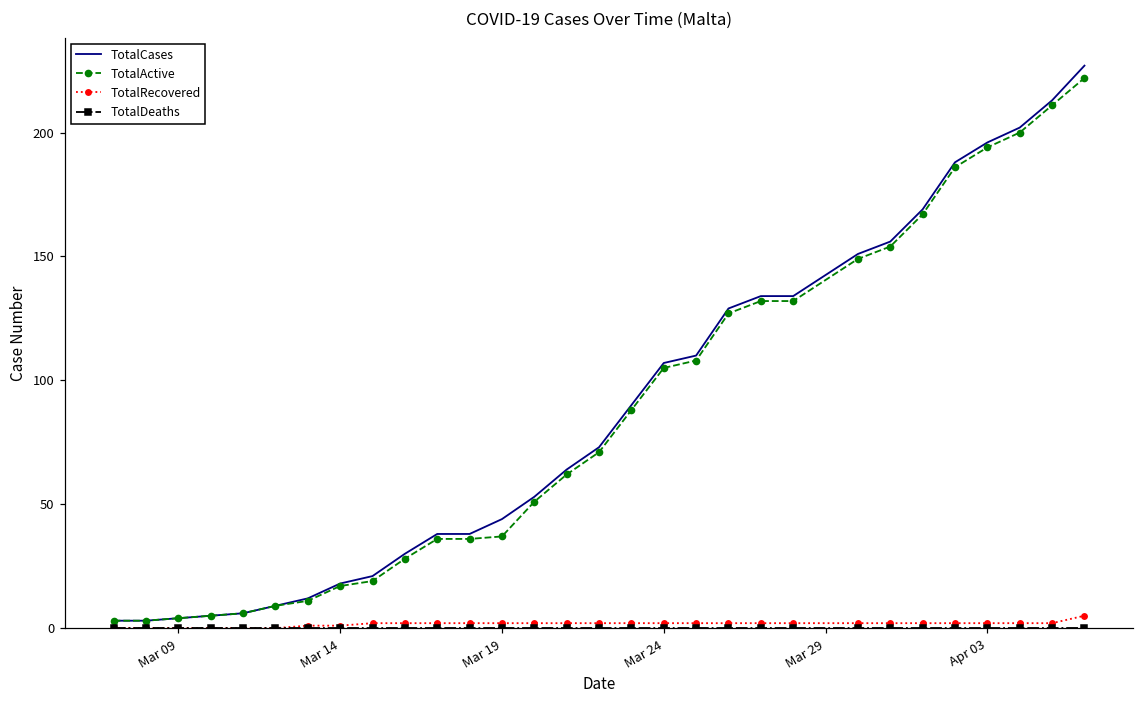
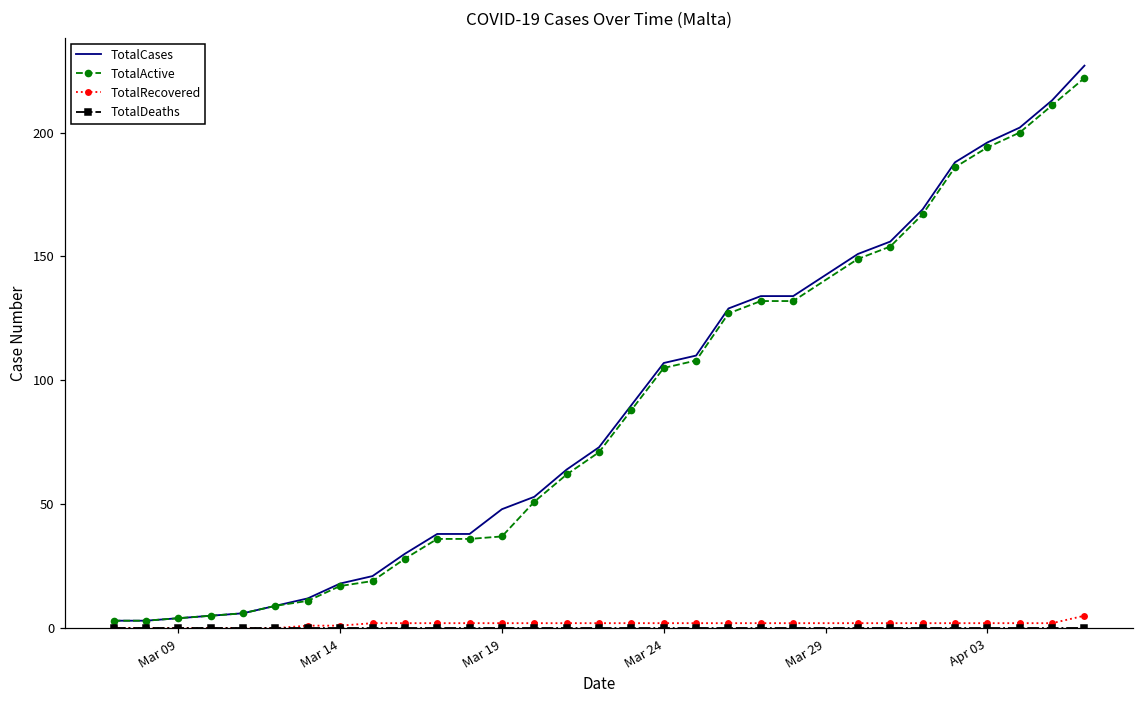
  {
    "TotalCases": {
-     "Mar 19": 44,
+     "Mar 19": 48,
      "Mar 24": 107,
      "Apr 03": 196
    },
    "TotalActive": {
      "Mar 19": 37,
      "Mar 24": 105,
      "Apr 03": 194
    },
    "TotalRecovered": {
      "Mar 19": 2,
      "Mar 24": 2,
      "Apr 03": 2
    },
    "TotalDeaths": {
      "Mar 19": 0,
      "Mar 24": 0,
      "Apr 03": 0
    }
  }
